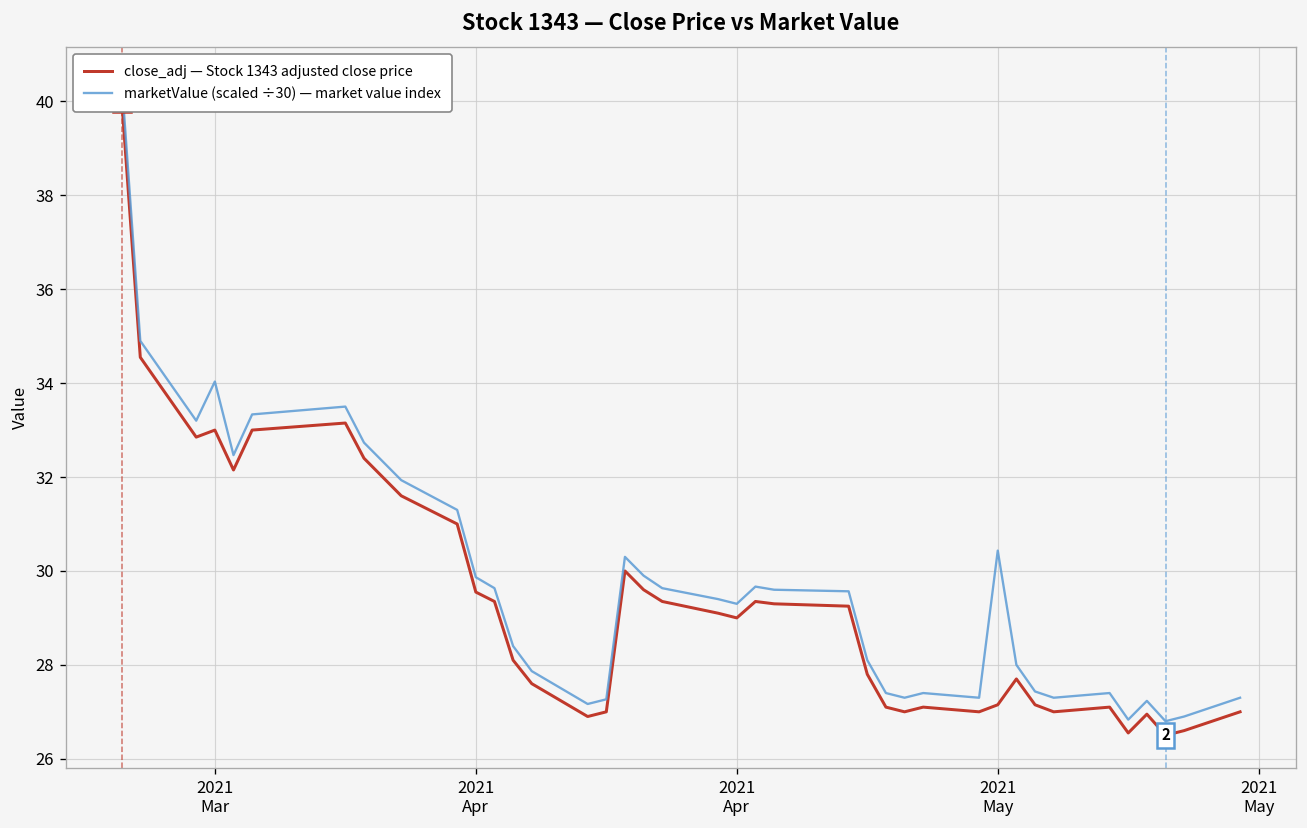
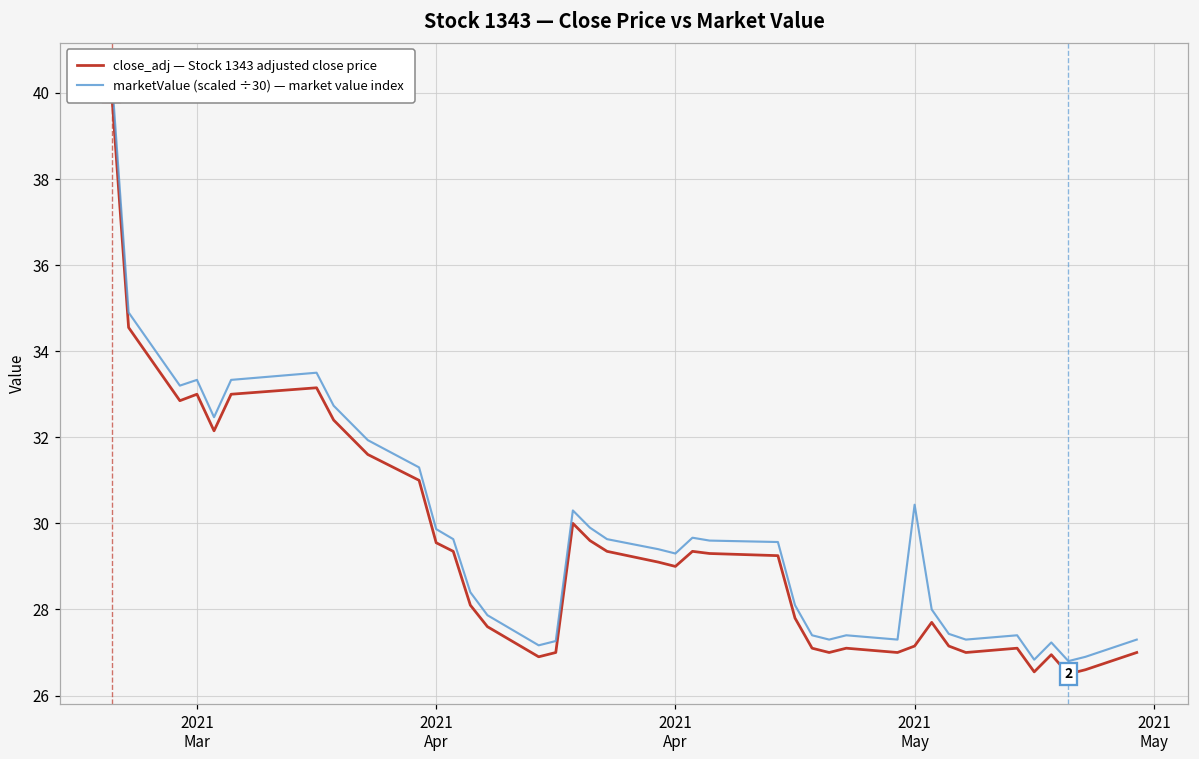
  {
    "close_adj — Stock 1343 adjusted close price": {
      "2021 Mar": 33.0,
      "2021 May": 27.2
    },
    "marketValue (scaled ÷30) — market value index": {
-     "2021 Mar": 34.0,
+     "2021 Mar": 33.3,
      "2021 May": 30.4
    }
  }
